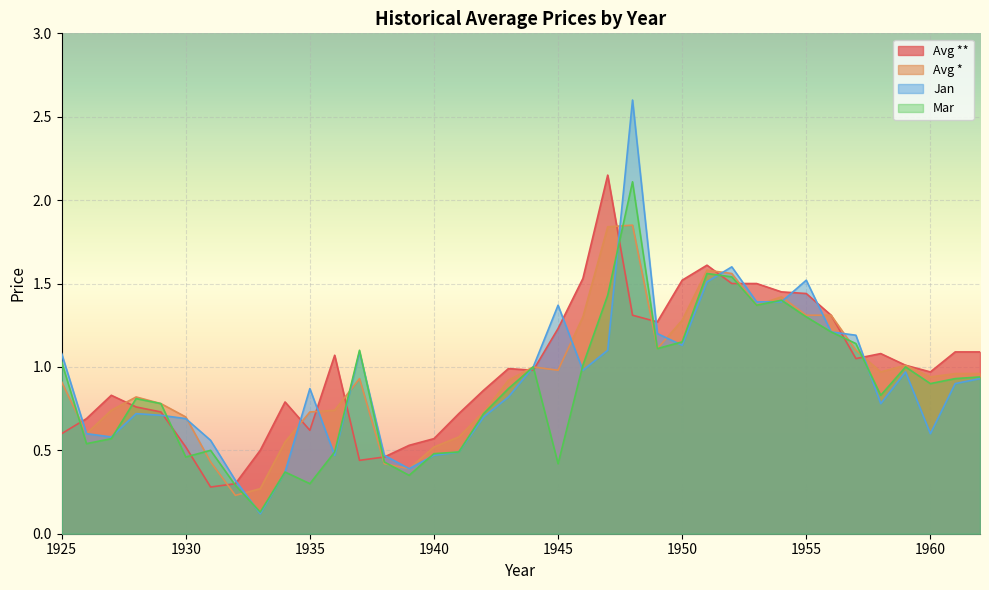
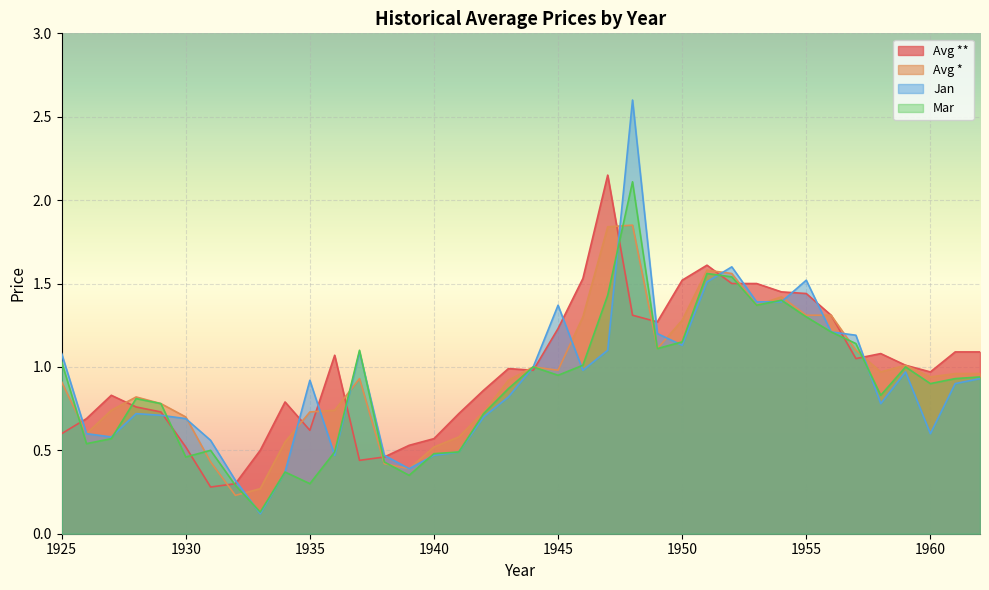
  {
    "Jan": {
      "1925": 1.08,
-     "1935": 0.87,
+     "1935": 0.92,
      "1945": 1.37,
      "1950": 1.13,
      "1955": 1.52,
      "1960": 0.60
    },
    "Mar": {
      "1925": 1.03,
      "1930": 0.46,
      "1935": 0.30,
-     "1945": 0.42,
+     "1945": 0.95,
      "1950": 1.15,
      "1960": 0.90
    }
  }
